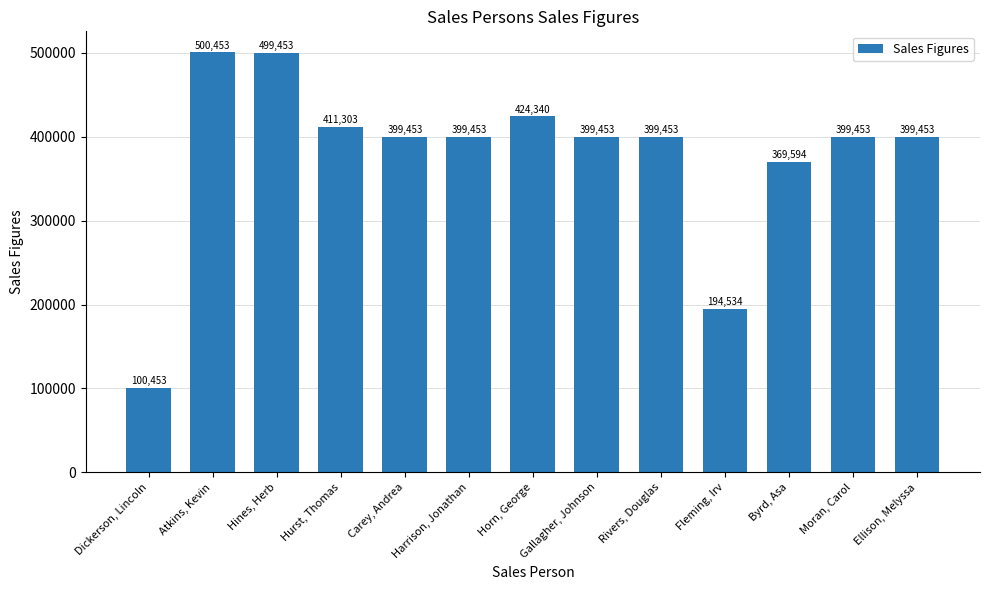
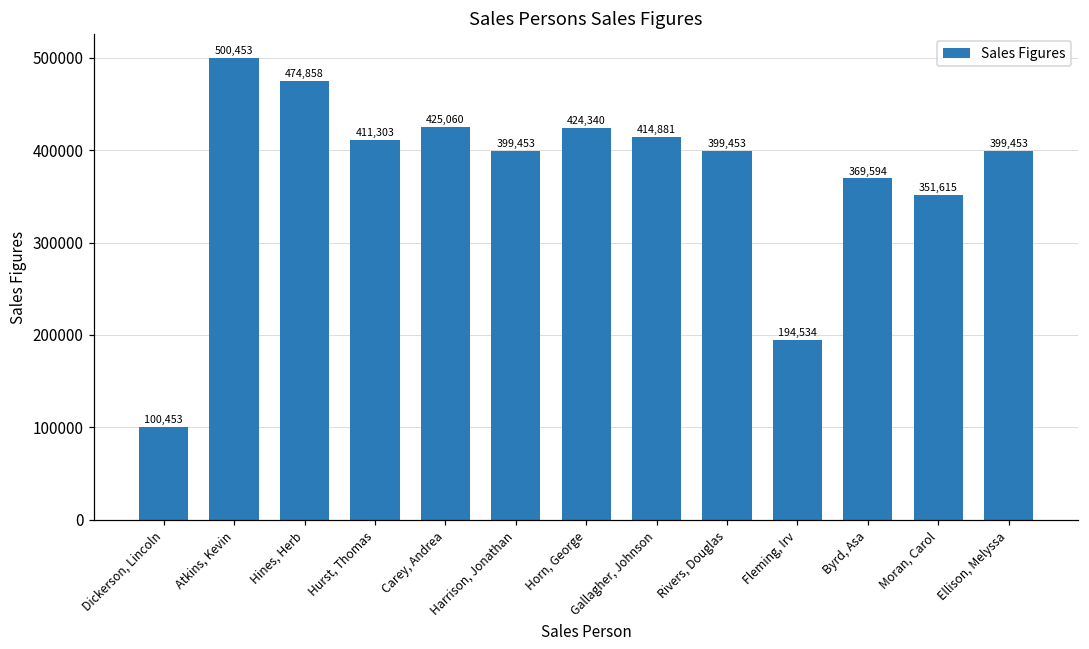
  {
    "Dickerson, Lincoln": "100,453",
    "Atkins, Kevin": "500,453",
-   "Hines, Herb": "499,453",
+   "Hines, Herb": "474,858",
    "Hurst, Thomas": "411,303",
-   "Carey, Andrea": "399,453",
+   "Carey, Andrea": "425,060",
    "Harrison, Jonathan": "399,453",
    "Horn, George": "424,340",
-   "Gallagher, Johnson": "399,453",
+   "Gallagher, Johnson": "414,881",
    "Rivers, Douglas": "399,453",
    "Fleming, Irv": "194,534",
    "Byrd, Asa": "369,594",
-   "Moran, Carol": "399,453",
+   "Moran, Carol": "351,615",
    "Ellison, Melyssa": "399,453"
  }
